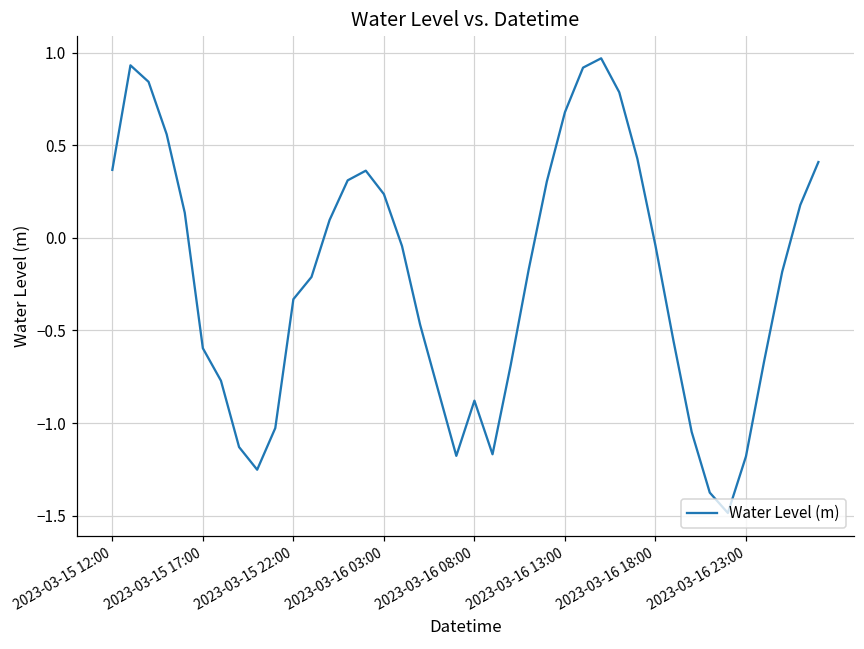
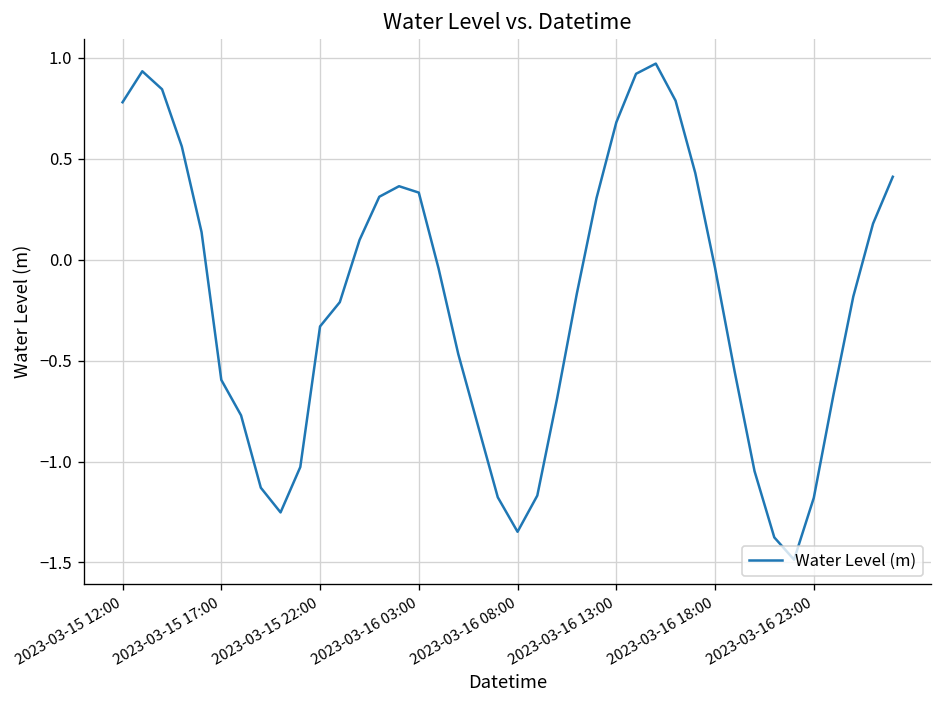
  {
-   "2023-03-15 12:00": 0.37,
+   "2023-03-15 12:00": 0.78,
    "2023-03-15 17:00": -0.60,
    "2023-03-15 22:00": -0.33,
-   "2023-03-16 03:00": 0.24,
-   "2023-03-16 08:00": -0.88,
+   "2023-03-16 03:00": 0.33,
+   "2023-03-16 08:00": -1.35,
    "2023-03-16 13:00": 0.68,
    "2023-03-16 18:00": -0.04,
    "2023-03-16 23:00": -1.18
  }
